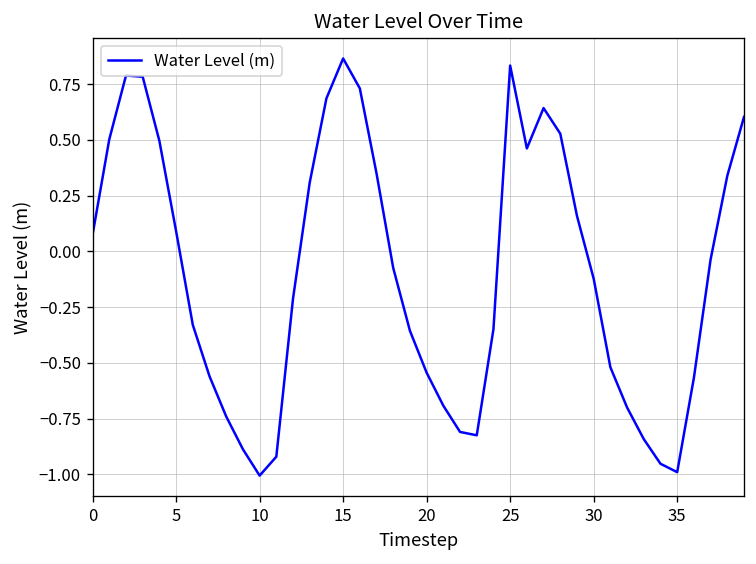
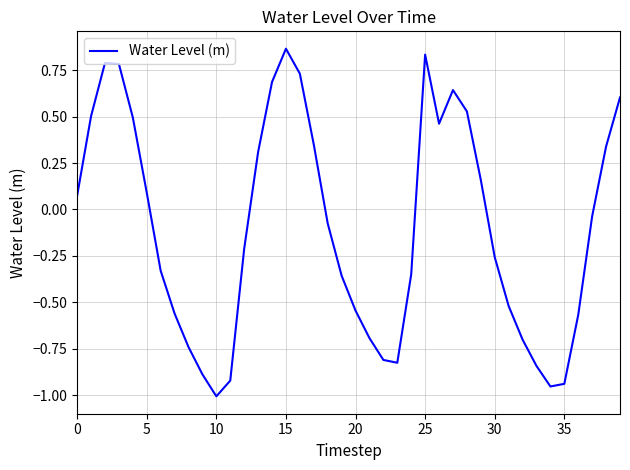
  {
    "0": 0.07,
    "5": 0.09,
    "10": -1.01,
    "15": 0.86,
    "20": -0.54,
    "25": 0.83,
-   "30": -0.12,
-   "35": -0.99
+   "30": -0.26,
+   "35": -0.94
  }
